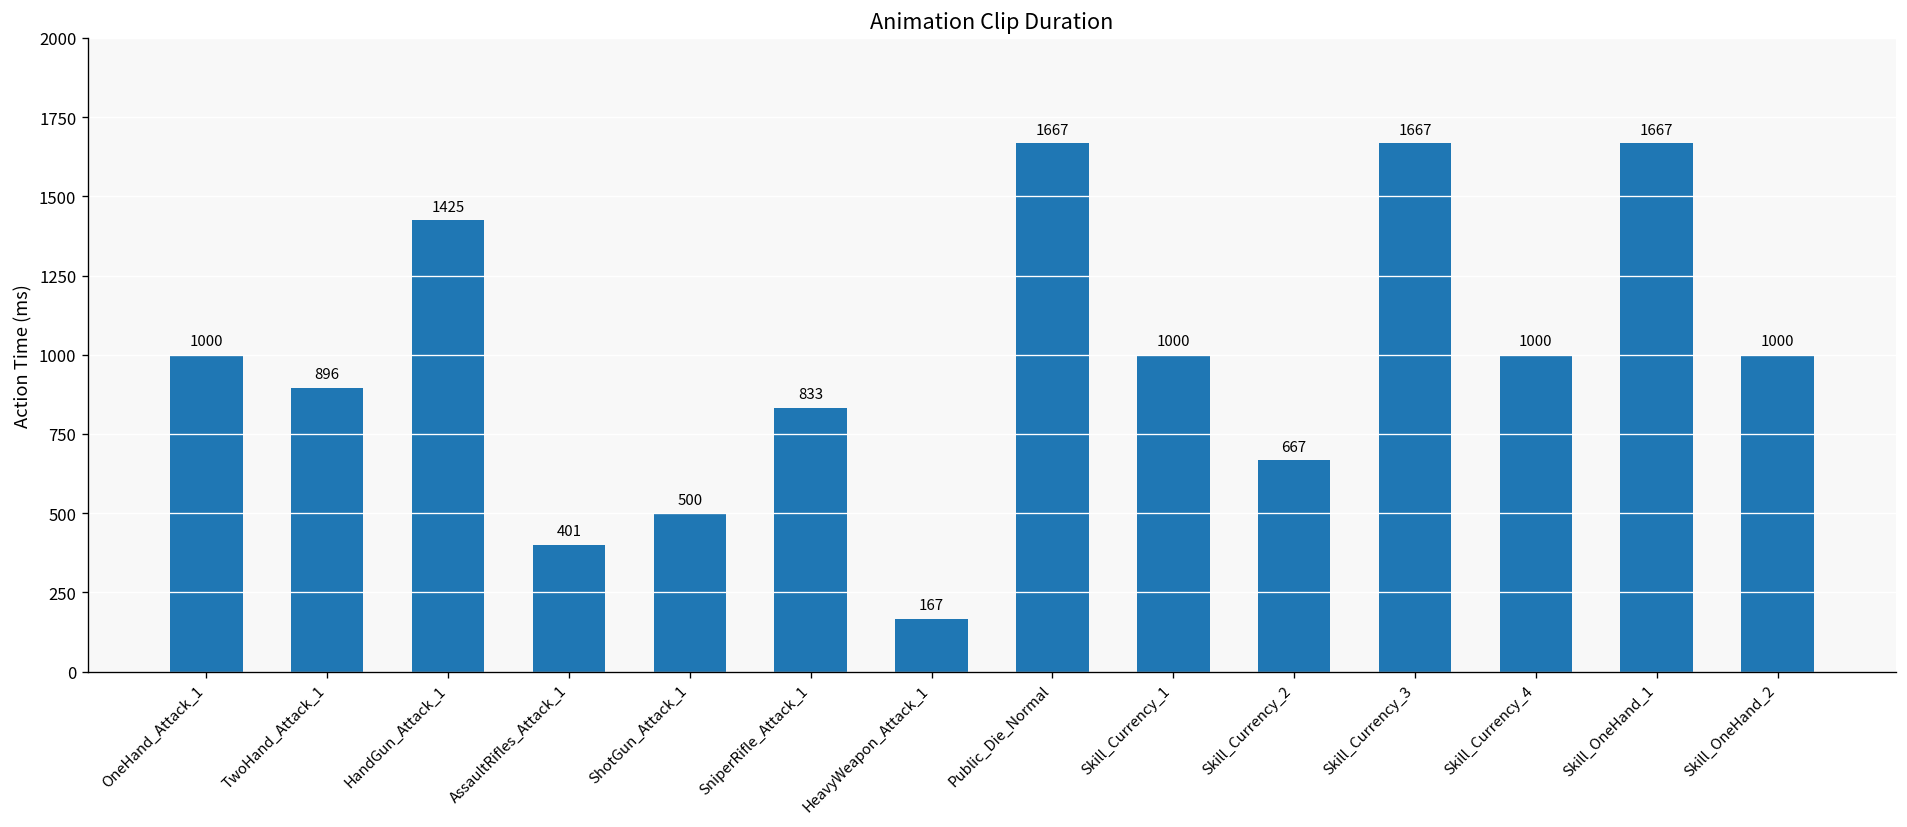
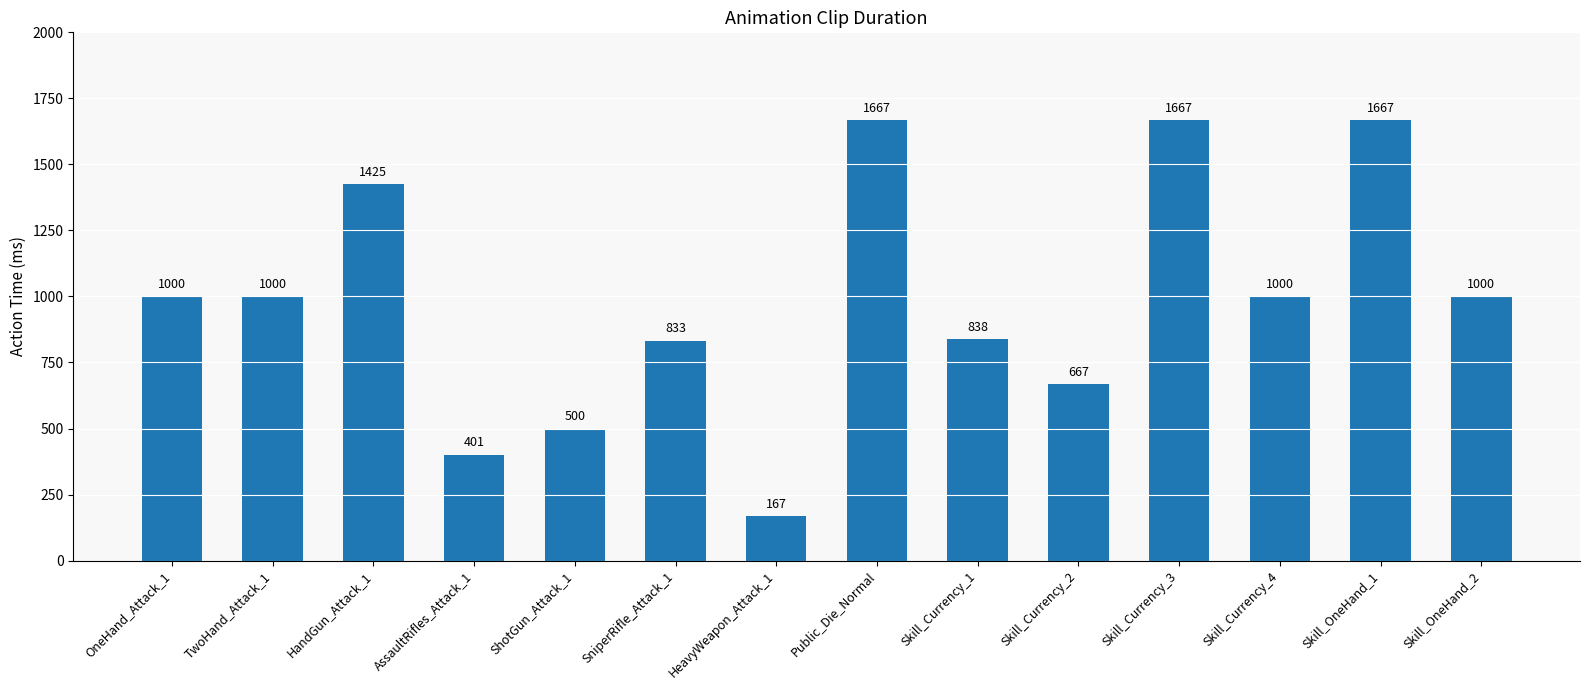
  {
    "OneHand_Attack_1": 1000,
-   "TwoHand_Attack_1": 896,
+   "TwoHand_Attack_1": 1000,
    "HandGun_Attack_1": 1425,
    "AssaultRifles_Attack_1": 401,
    "ShotGun_Attack_1": 500,
    "SniperRifle_Attack_1": 833,
    "HeavyWeapon_Attack_1": 167,
    "Public_Die_Normal": 1667,
-   "Skill_Currency_1": 1000,
+   "Skill_Currency_1": 838,
    "Skill_Currency_2": 667,
    "Skill_Currency_3": 1667,
    "Skill_Currency_4": 1000,
    "Skill_OneHand_1": 1667,
    "Skill_OneHand_2": 1000
  }
